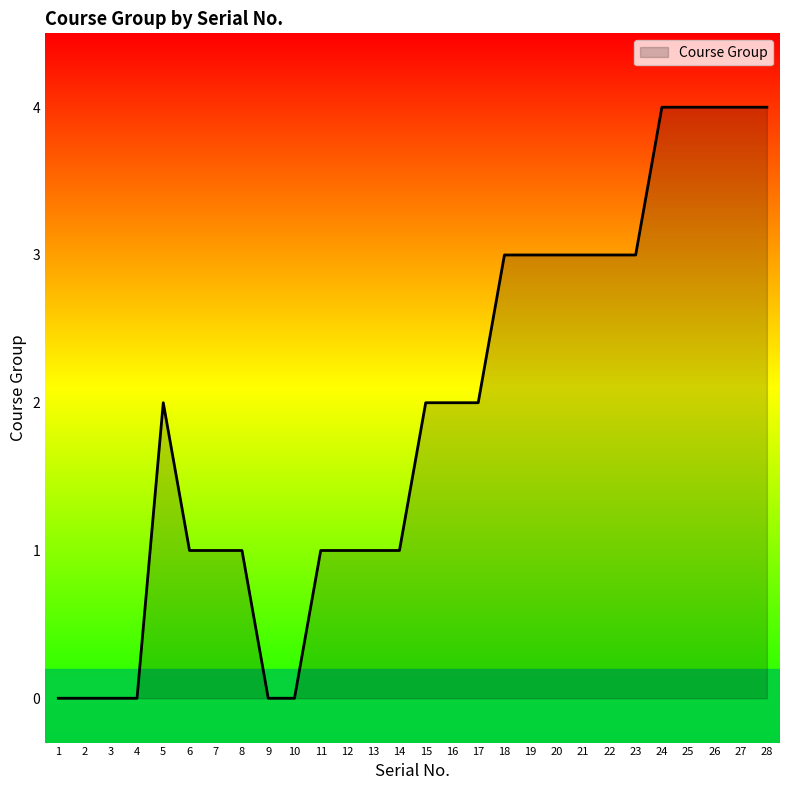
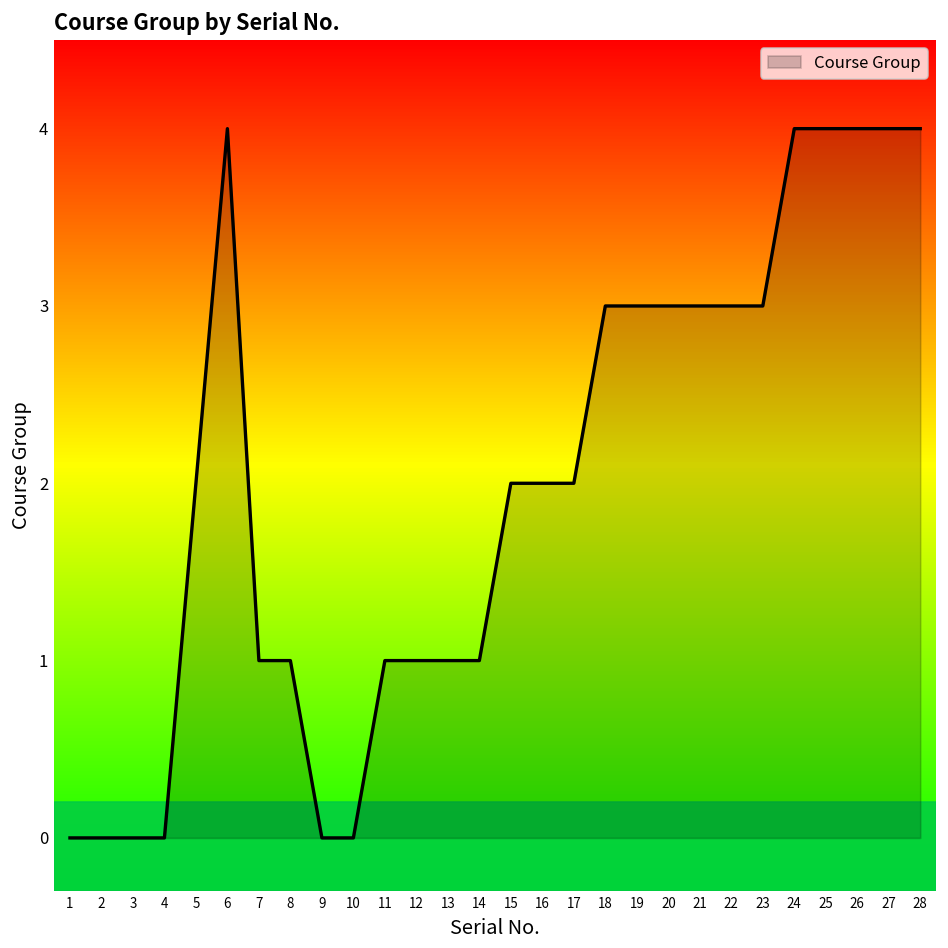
  {
    "5": 2,
-   "6": 1,
+   "6": 4,
    "7": 1,
    "8": 1,
    "11": 1,
    "12": 1,
    "13": 1,
    "14": 1,
    "15": 2,
    "16": 2,
    "17": 2,
    "18": 3,
    "19": 3,
    "20": 3,
    "21": 3,
    "22": 3,
    "23": 3,
    "24": 4,
    "25": 4,
    "26": 4,
    "27": 4,
    "28": 4
  }
